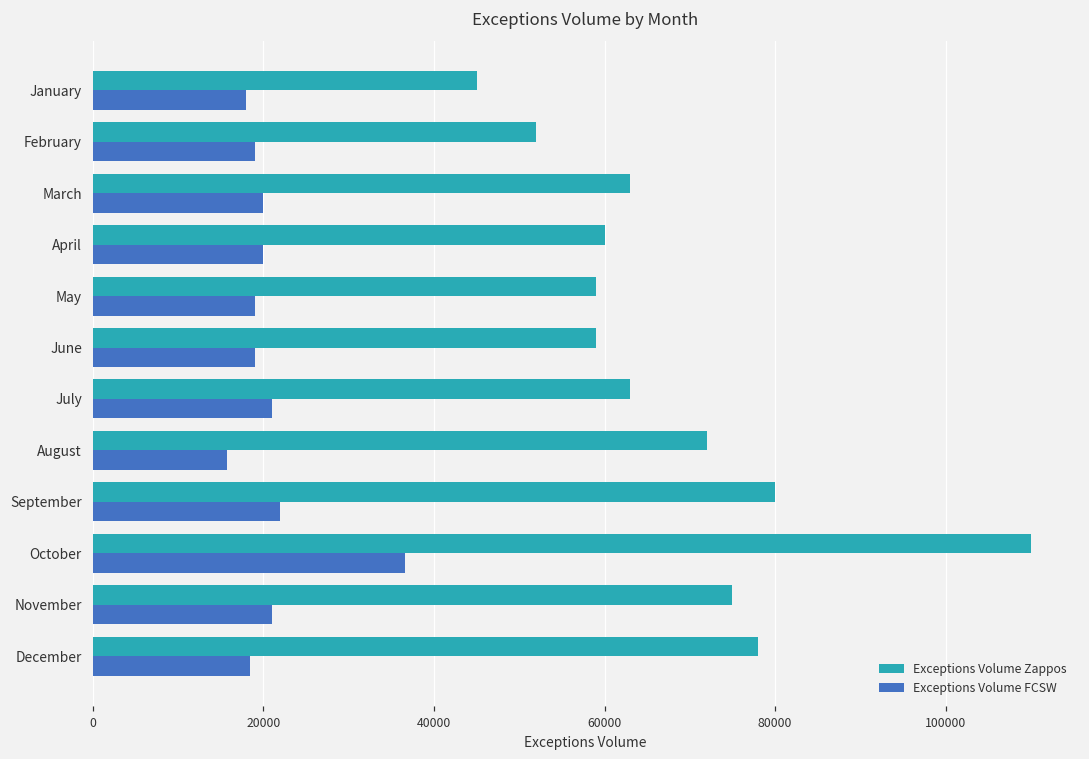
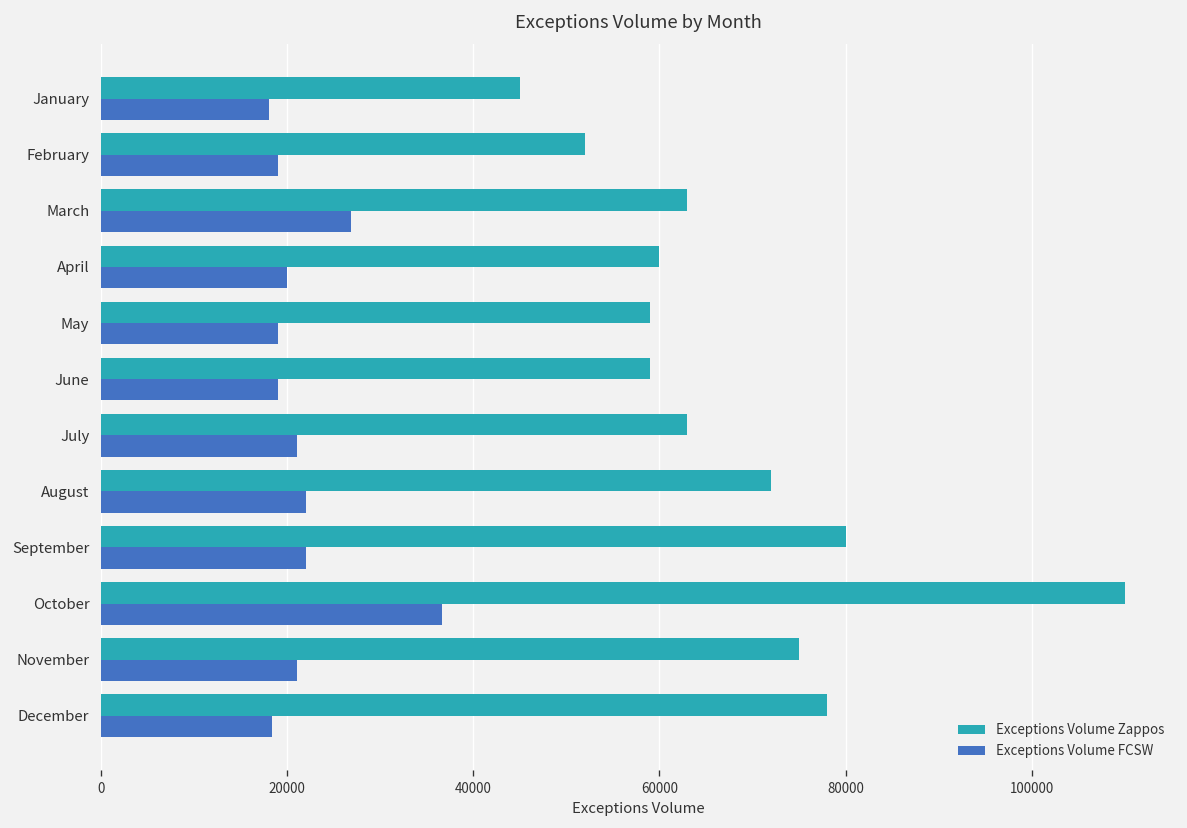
  {
    "Exceptions Volume Zappos": {
      "January": 45000,
      "February": 52000,
      "March": 63000,
      "April": 60000,
      "May": 59000,
      "June": 59000,
      "July": 63000,
      "August": 72000,
      "September": 80000,
      "October": 110000,
      "November": 75000,
      "December": 78000
    },
    "Exceptions Volume FCSW": {
      "January": 18000,
      "February": 19000,
-     "March": 20000,
+     "March": 27000,
      "April": 20000,
      "May": 19000,
      "June": 19000,
      "July": 21000,
-     "August": 16000,
+     "August": 22000,
      "September": 22000,
      "October": 37000,
      "November": 21000,
      "December": 18000
    }
  }
